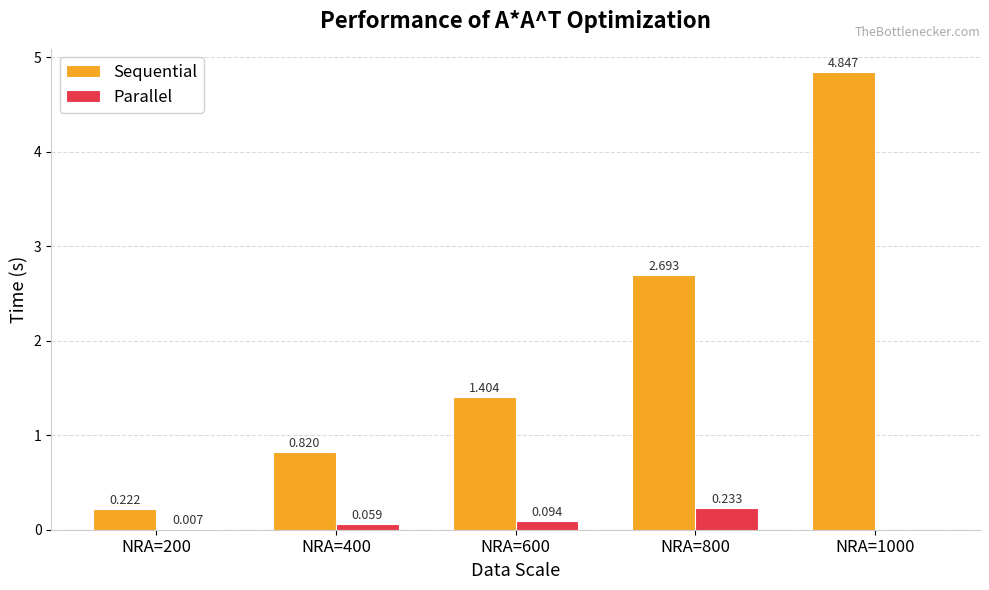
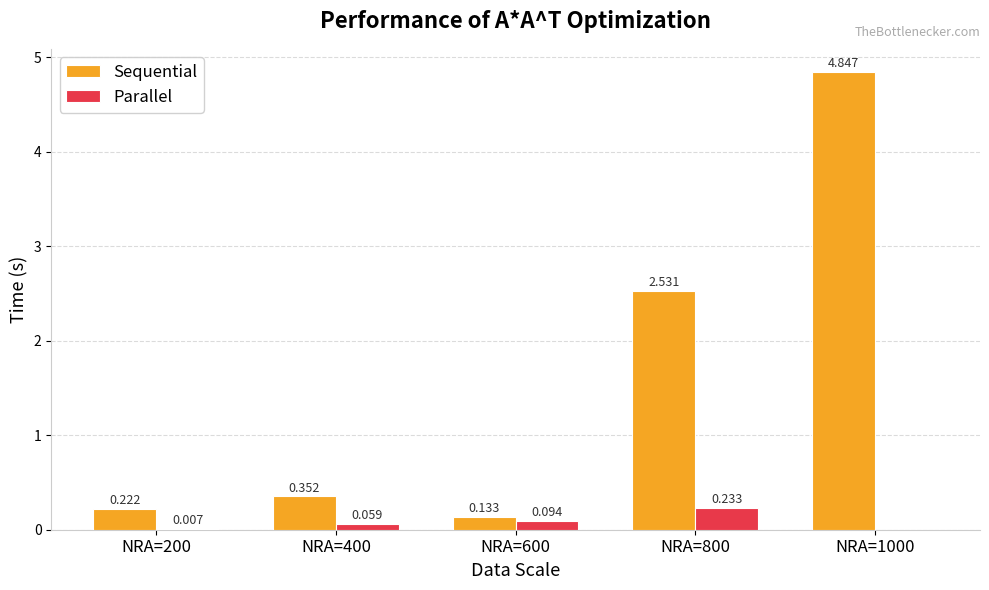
  {
    "Sequential": {
      "NRA=200": 0.222,
-     "NRA=400": 0.820,
-     "NRA=600": 1.404,
-     "NRA=800": 2.693,
+     "NRA=400": 0.352,
+     "NRA=600": 0.133,
+     "NRA=800": 2.531,
      "NRA=1000": 4.847
    },
    "Parallel": {
      "NRA=200": 0.007,
      "NRA=400": 0.059,
      "NRA=600": 0.094,
      "NRA=800": 0.233
    }
  }
